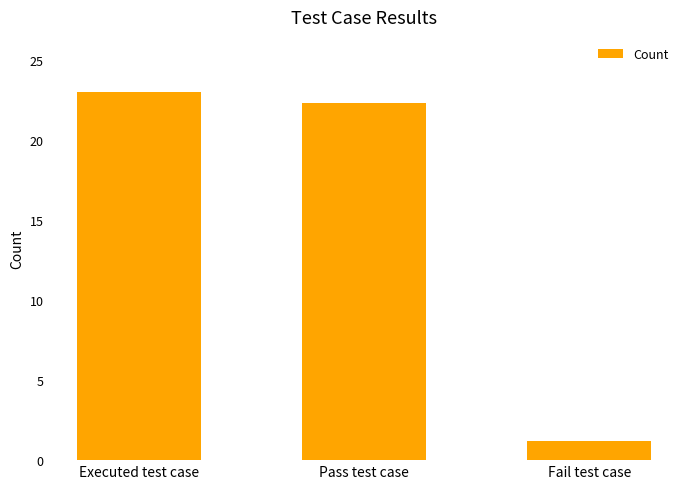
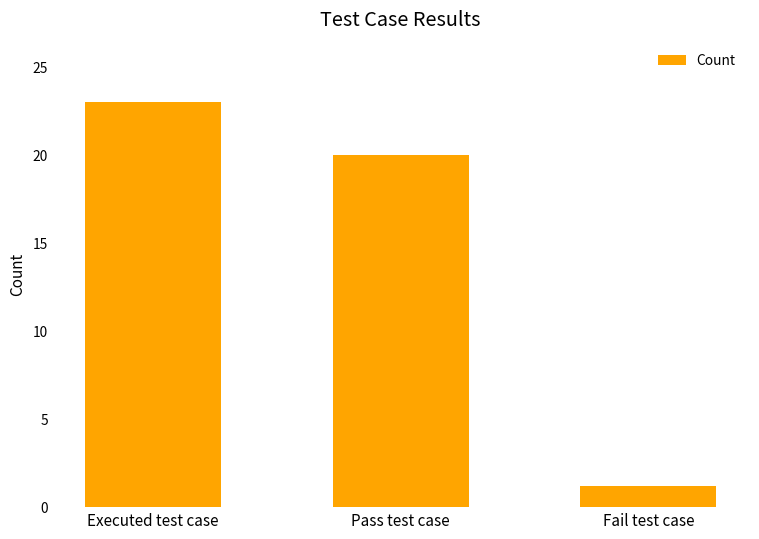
  {
    "Executed test case": 23.0,
-   "Pass test case": 22.3,
+   "Pass test case": 20.0,
    "Fail test case": 1.2
  }
